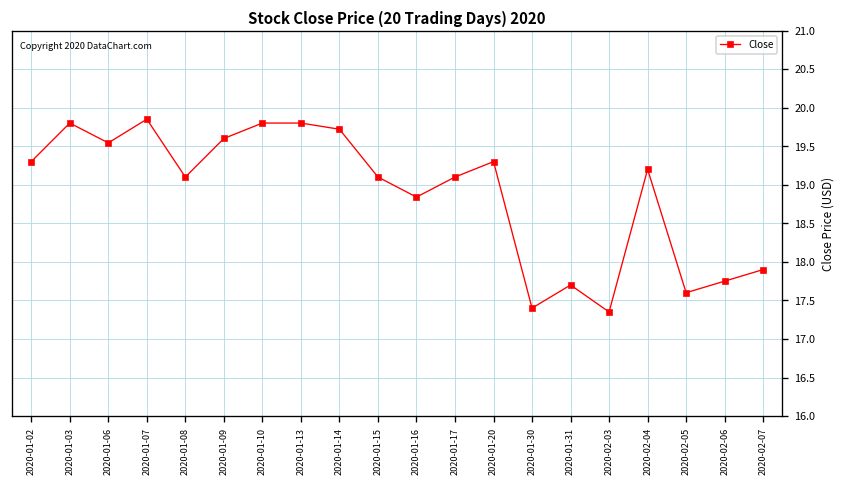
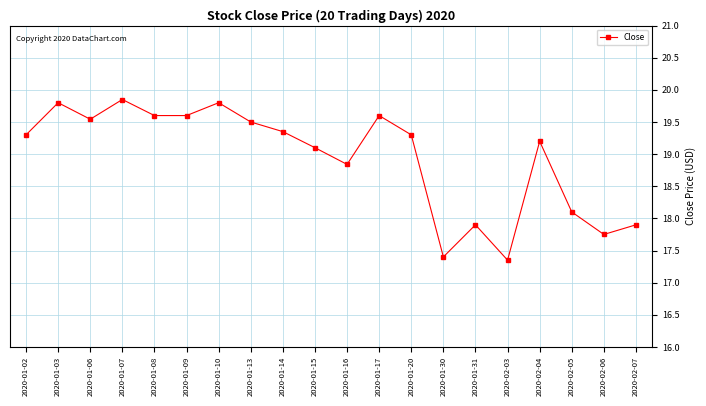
  {
    "2020-01-02": 19.3,
    "2020-01-03": 19.8,
    "2020-01-06": 19.5,
    "2020-01-07": 19.9,
-   "2020-01-08": 19.1,
+   "2020-01-08": 19.6,
    "2020-01-09": 19.6,
    "2020-01-10": 19.8,
-   "2020-01-13": 19.8,
-   "2020-01-14": 19.7,
+   "2020-01-13": 19.5,
+   "2020-01-14": 19.4,
    "2020-01-15": 19.1,
    "2020-01-16": 18.8,
-   "2020-01-17": 19.1,
+   "2020-01-17": 19.6,
    "2020-01-20": 19.3,
    "2020-01-30": 17.4,
-   "2020-01-31": 17.7,
+   "2020-01-31": 17.9,
    "2020-02-03": 17.4,
    "2020-02-04": 19.2,
-   "2020-02-05": 17.6,
+   "2020-02-05": 18.1,
    "2020-02-06": 17.8,
    "2020-02-07": 17.9
  }
